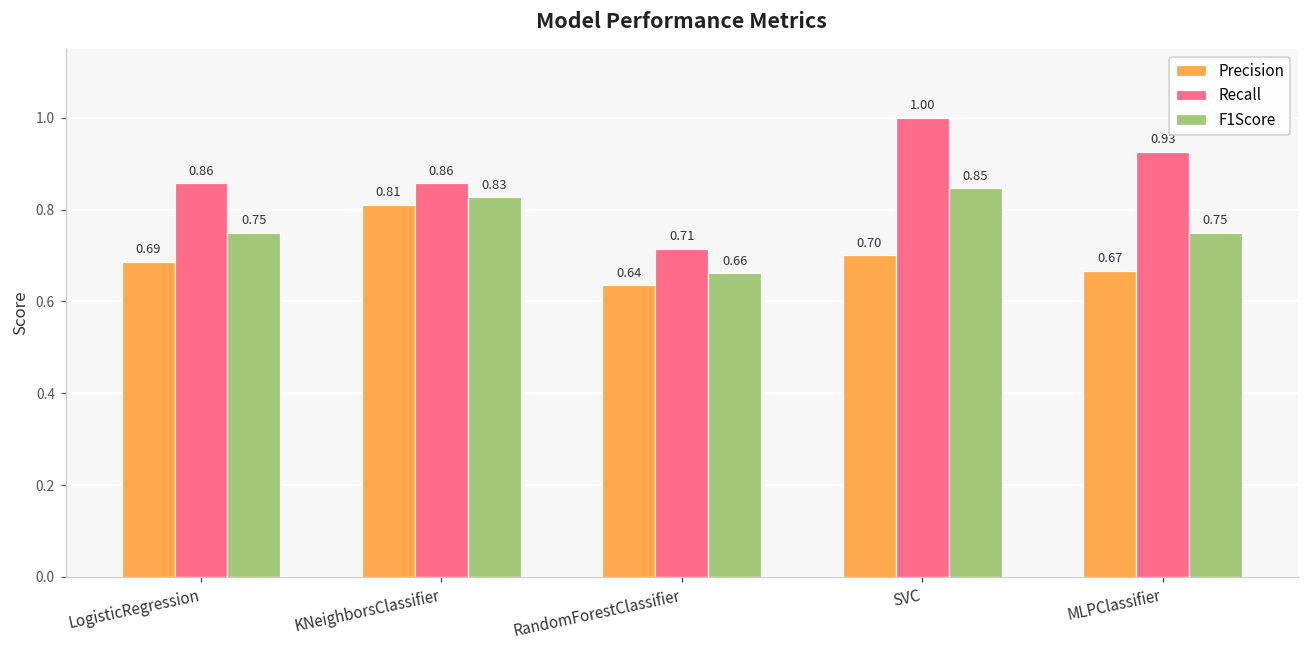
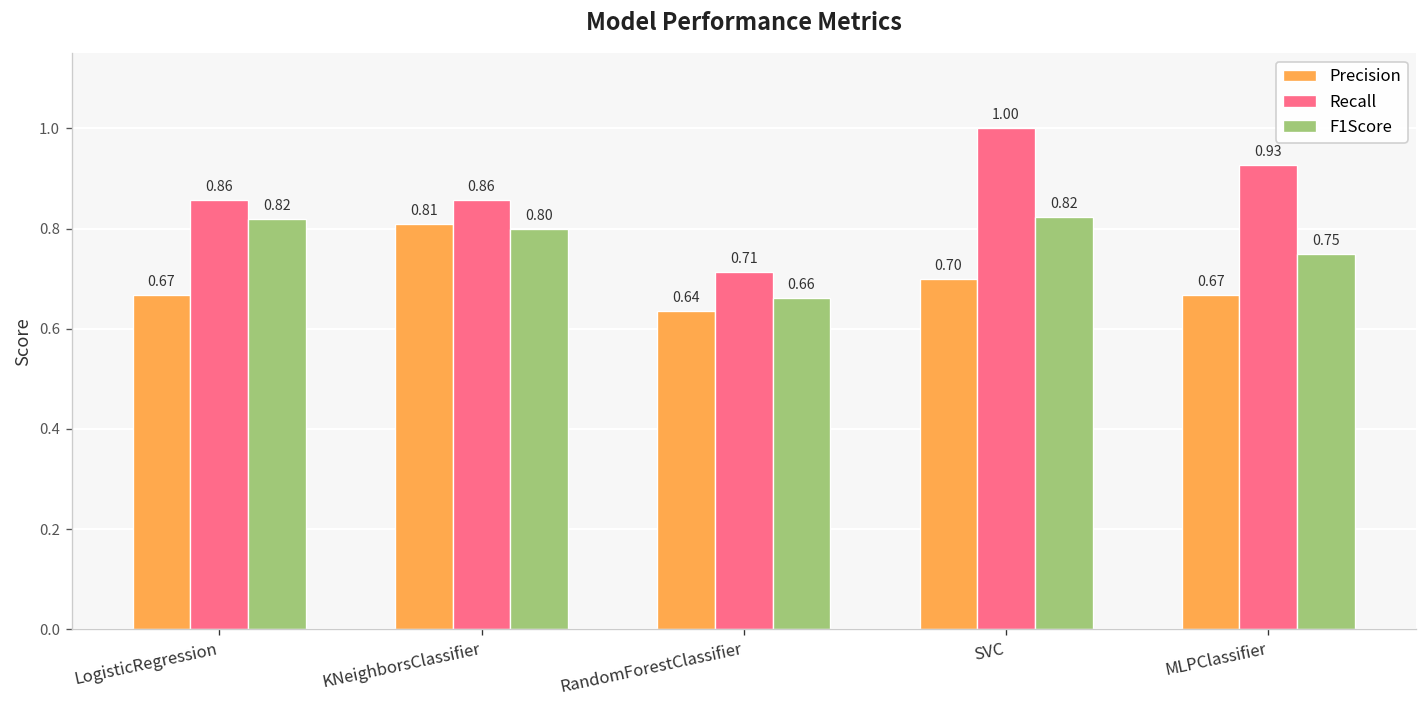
  {
    "Precision": {
-     "LogisticRegression": 0.69,
+     "LogisticRegression": 0.67,
      "KNeighborsClassifier": 0.81,
      "RandomForestClassifier": 0.64,
      "SVC": 0.70,
      "MLPClassifier": 0.67
    },
    "Recall": {
      "LogisticRegression": 0.86,
      "KNeighborsClassifier": 0.86,
      "RandomForestClassifier": 0.71,
      "SVC": 1.00,
      "MLPClassifier": 0.93
    },
    "F1Score": {
-     "LogisticRegression": 0.75,
-     "KNeighborsClassifier": 0.83,
+     "LogisticRegression": 0.82,
+     "KNeighborsClassifier": 0.80,
      "RandomForestClassifier": 0.66,
-     "SVC": 0.85,
+     "SVC": 0.82,
      "MLPClassifier": 0.75
    }
  }
